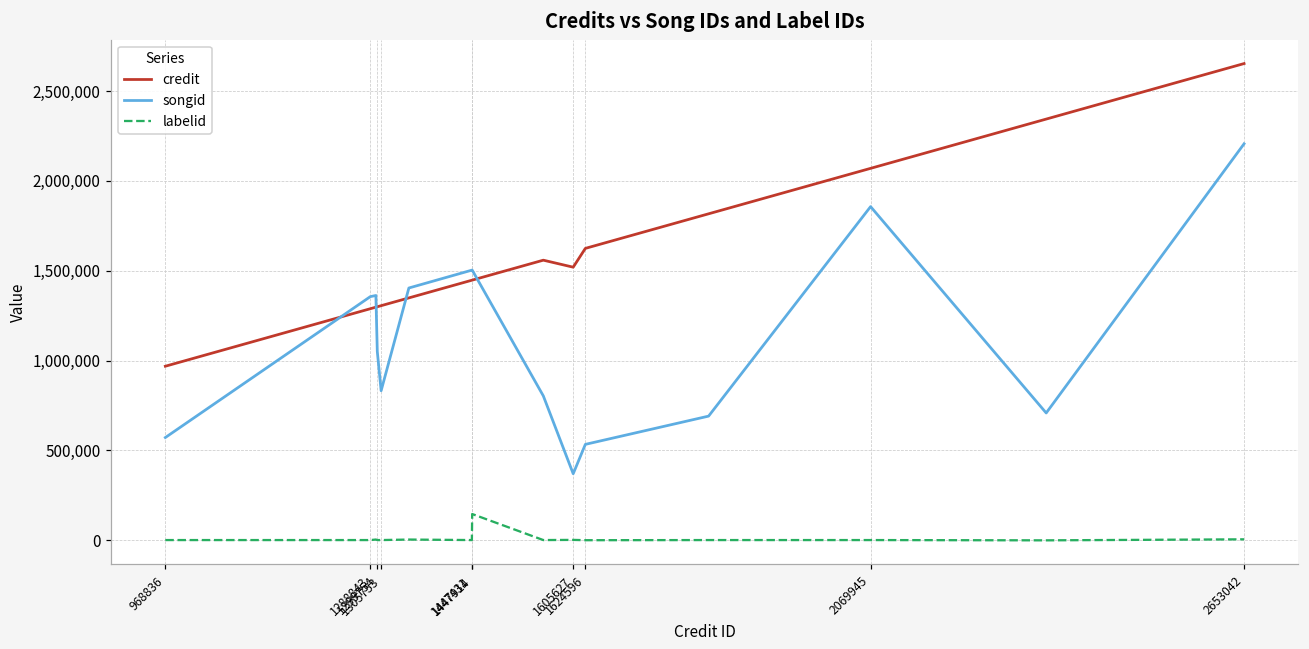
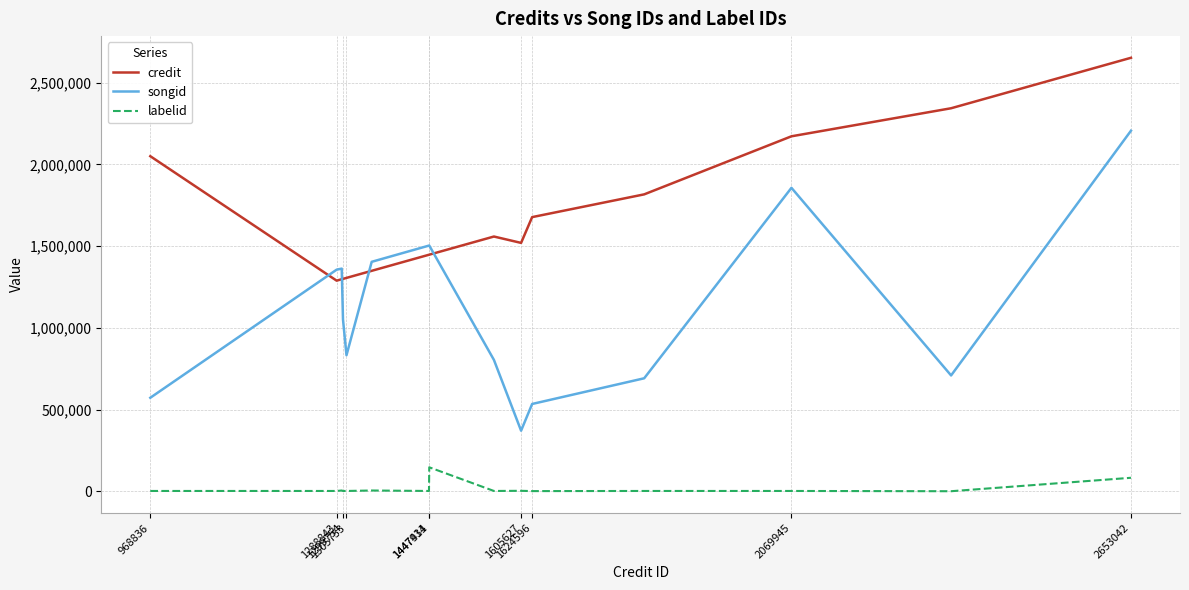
  {
    "credit": {
-     "968836": "970,000",
+     "968836": "2,050,000",
      "1288843": "1,290,000",
      "1299754": "1,300,000",
      "1305753": "1,310,000",
      "1447431": "1,450,000",
      "1447914": "1,450,000",
      "1605627": "1,520,000",
-     "1624596": "1,620,000",
-     "2069945": "2,070,000",
+     "1624596": "1,680,000",
+     "2069945": "2,170,000",
      "2653042": "2,650,000"
    },
    "songid": {
      "968836": "570,000",
      "1288843": "1,360,000",
      "1299754": "1,050,000",
      "1305753": "830,000",
      "1447431": "1,500,000",
      "1447914": "1,500,000",
      "1605627": "370,000",
      "1624596": "530,000",
      "2069945": "1,860,000",
      "2653042": "2,210,000"
    },
    "labelid": {
      "968836": "0",
      "1288843": "0",
      "1299754": "0",
      "1305753": "0",
      "1447431": "0",
      "1447914": "150,000",
      "1605627": "0",
      "1624596": "0",
      "2069945": "0",
-     "2653042": "10,000"
+     "2653042": "80,000"
    }
  }
